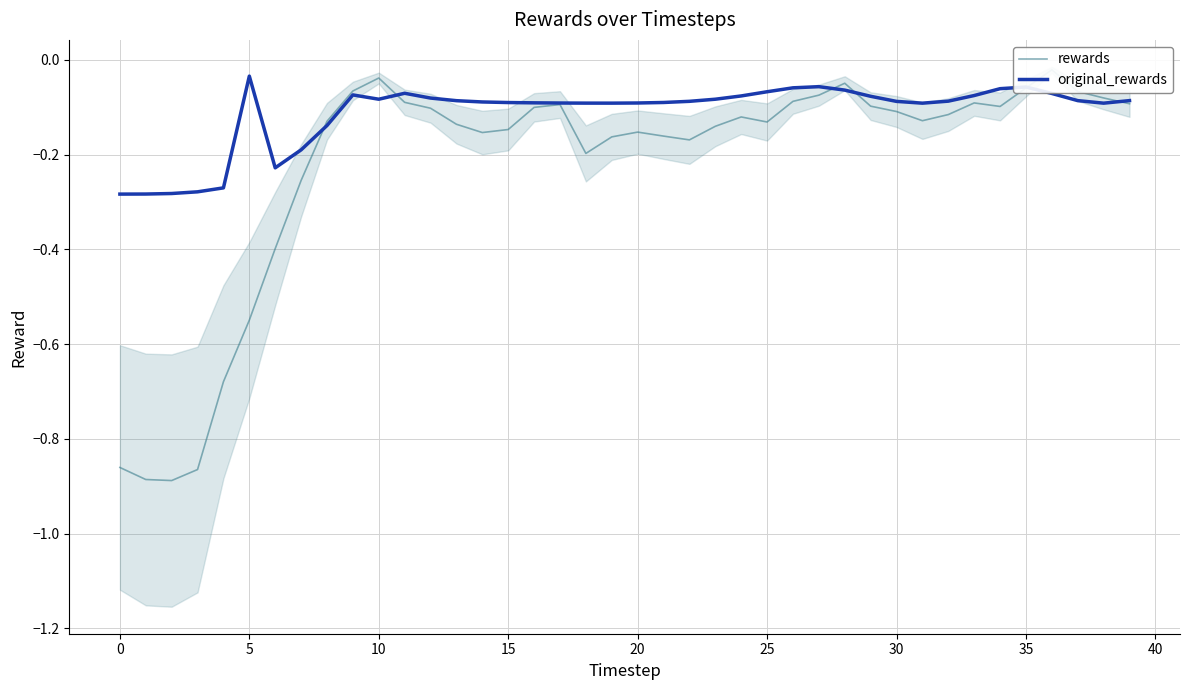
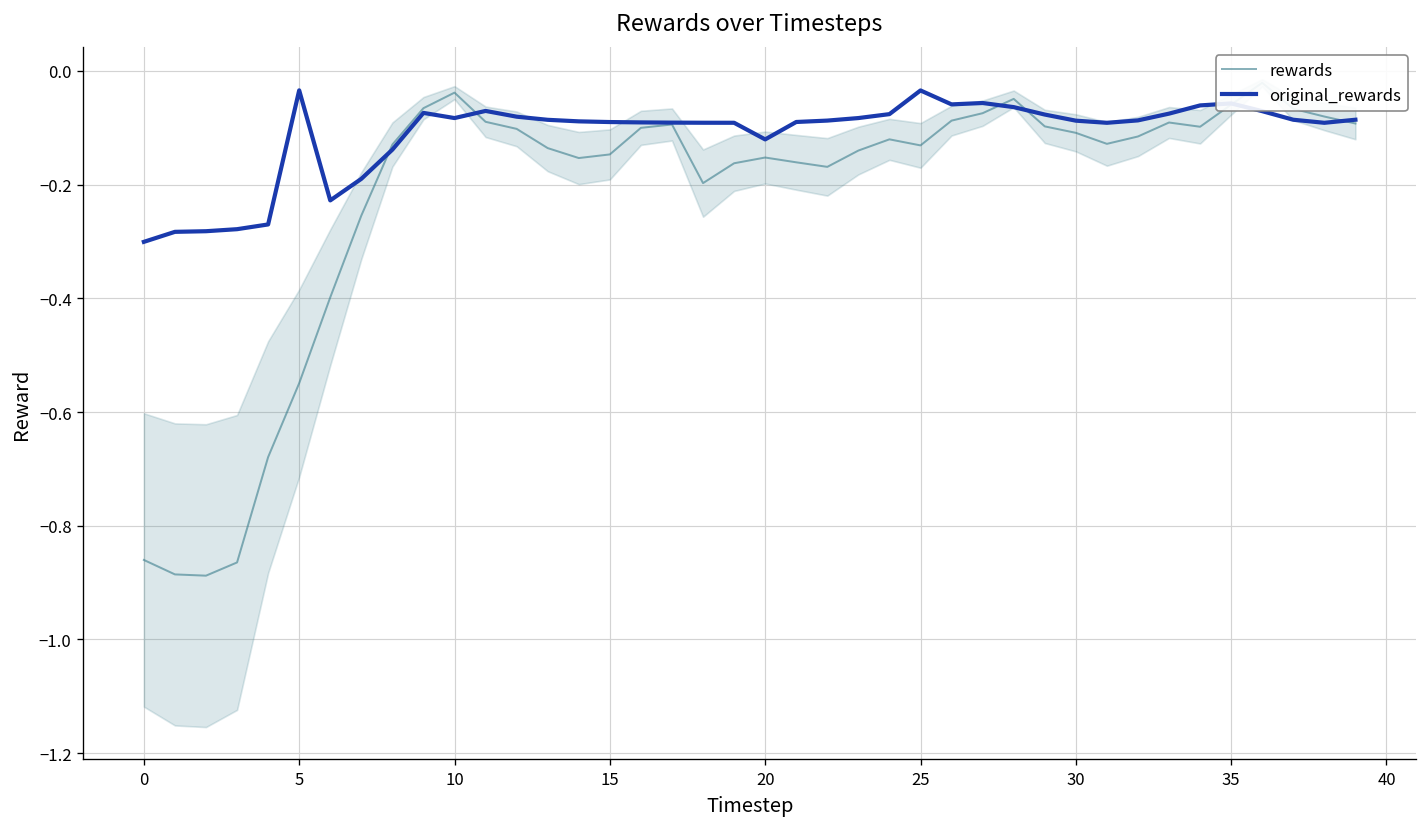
  {
    "original_rewards": {
-     "0": -0.28,
+     "0": -0.30,
      "5": -0.03,
      "10": -0.08,
      "15": -0.09,
-     "20": -0.09,
-     "25": -0.07,
+     "20": -0.12,
+     "25": -0.03,
      "30": -0.09
    }
  }
